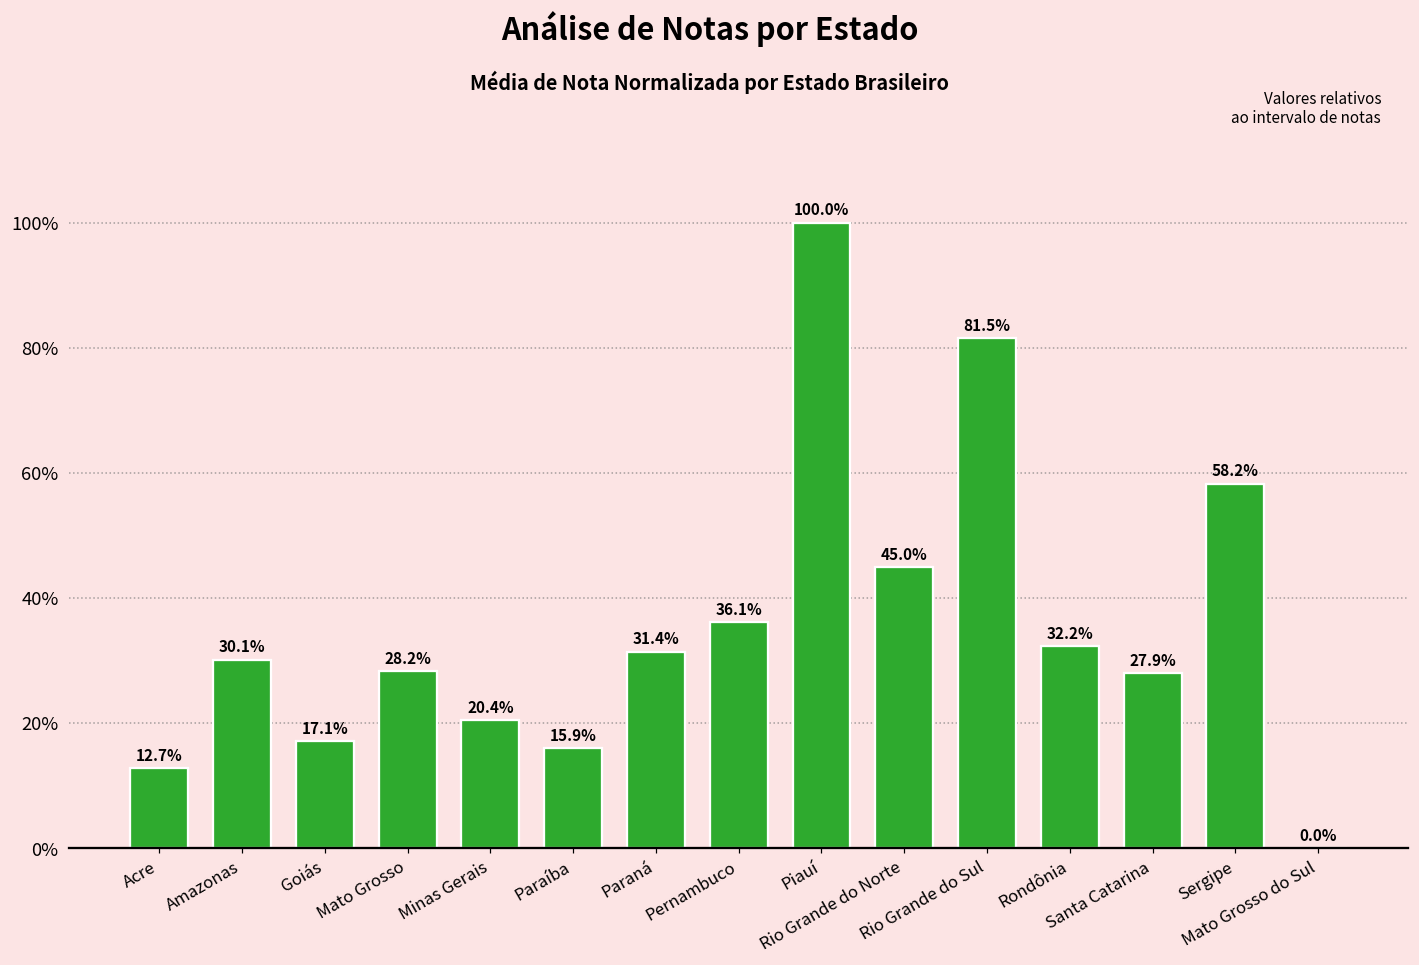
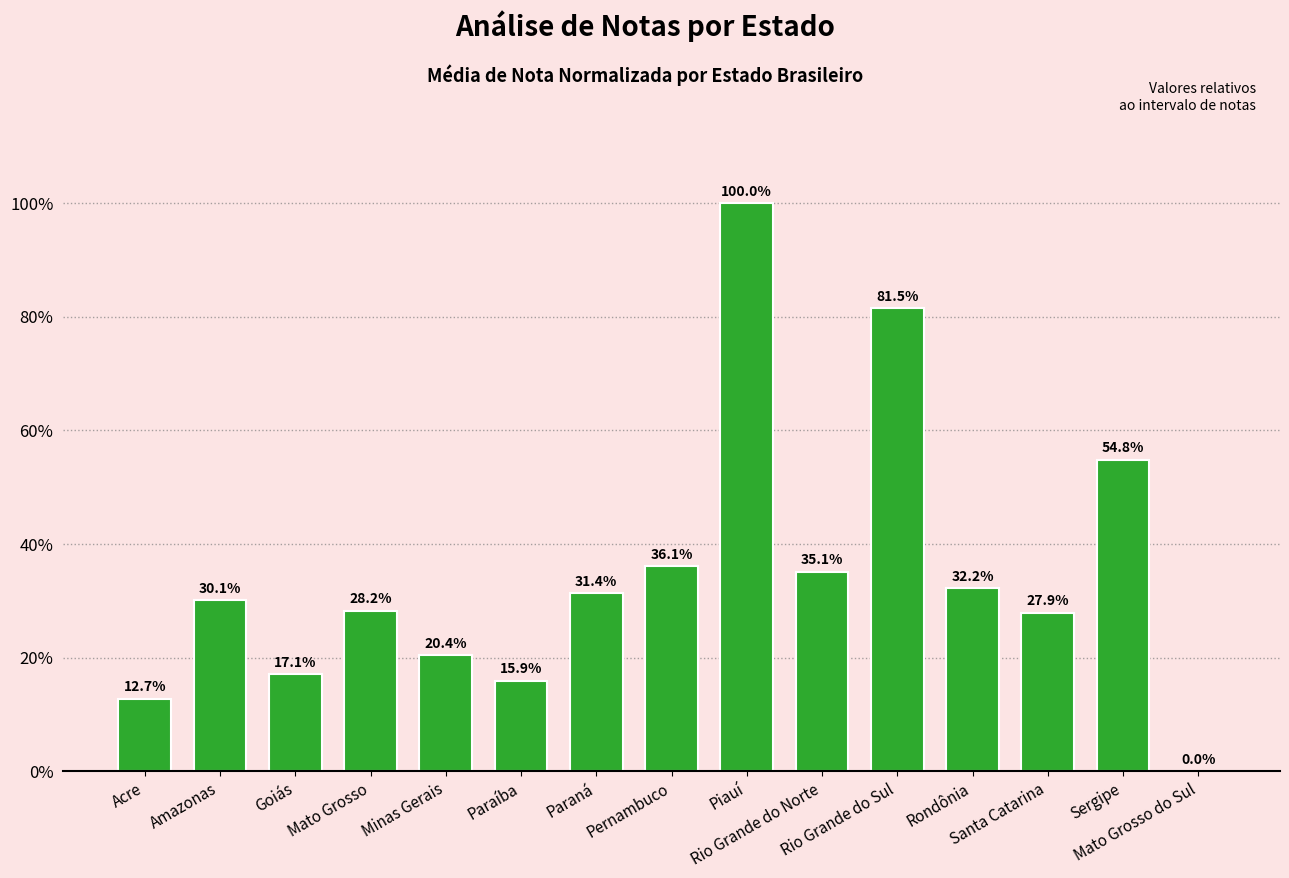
  {
    "Acre": "12.7%",
    "Amazonas": "30.1%",
    "Goiás": "17.1%",
    "Mato Grosso": "28.2%",
    "Minas Gerais": "20.4%",
    "Paraíba": "15.9%",
    "Paraná": "31.4%",
    "Pernambuco": "36.1%",
    "Piauí": "100.0%",
-   "Rio Grande do Norte": "45.0%",
+   "Rio Grande do Norte": "35.1%",
    "Rio Grande do Sul": "81.5%",
    "Rondônia": "32.2%",
    "Santa Catarina": "27.9%",
-   "Sergipe": "58.2%",
+   "Sergipe": "54.8%",
    "Mato Grosso do Sul": "0.0%"
  }
